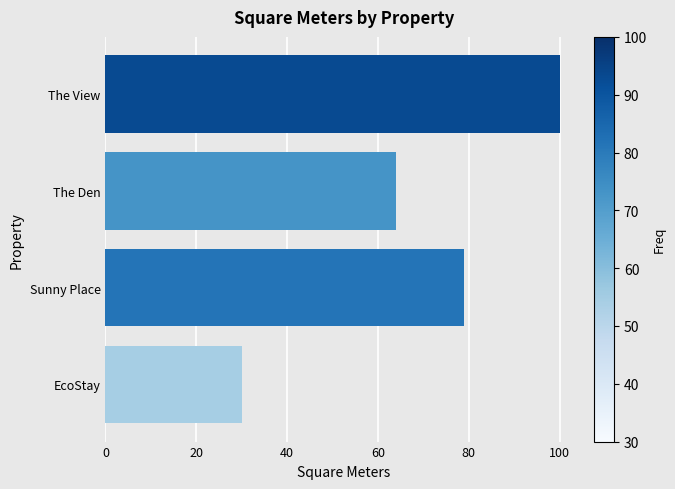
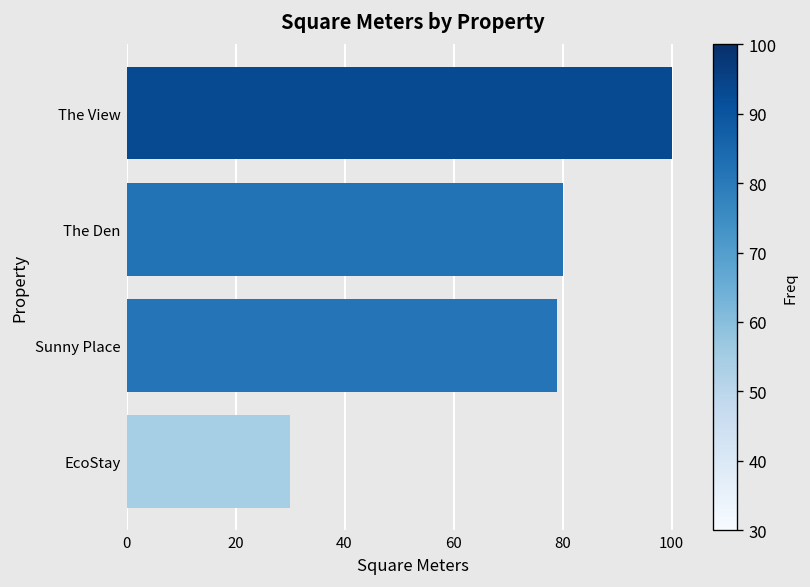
  {
    "The View": 100,
-   "The Den": 64,
+   "The Den": 80,
    "Sunny Place": 79,
    "EcoStay": 30
  }
